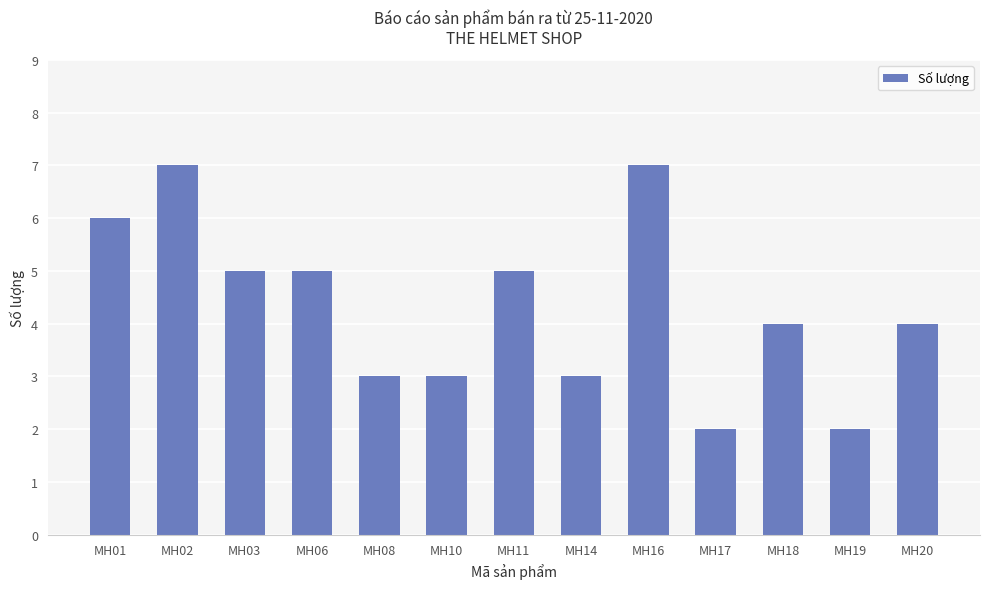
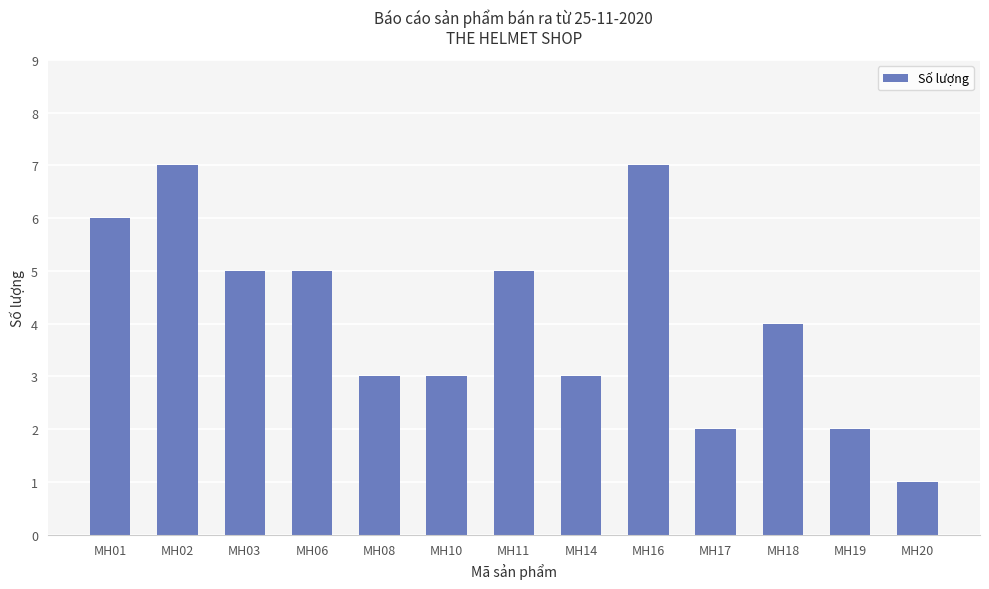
  {
    "MH01": 6,
    "MH02": 7,
    "MH03": 5,
    "MH06": 5,
    "MH08": 3,
    "MH10": 3,
    "MH11": 5,
    "MH14": 3,
    "MH16": 7,
    "MH17": 2,
    "MH18": 4,
    "MH19": 2,
-   "MH20": 4
+   "MH20": 1
  }
